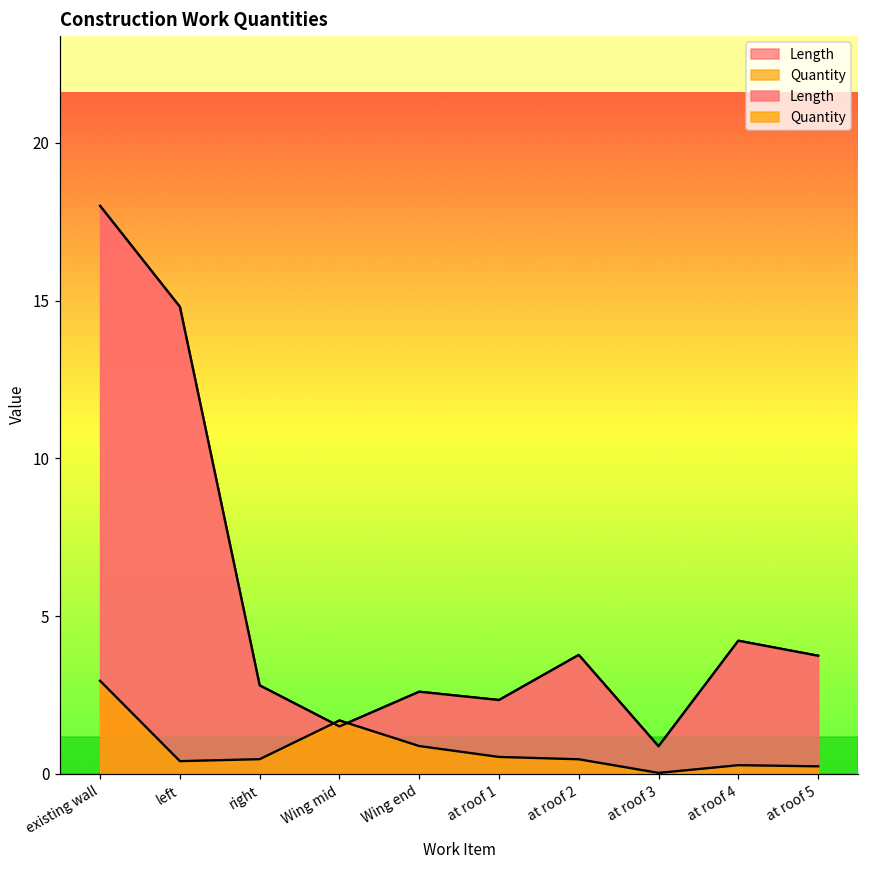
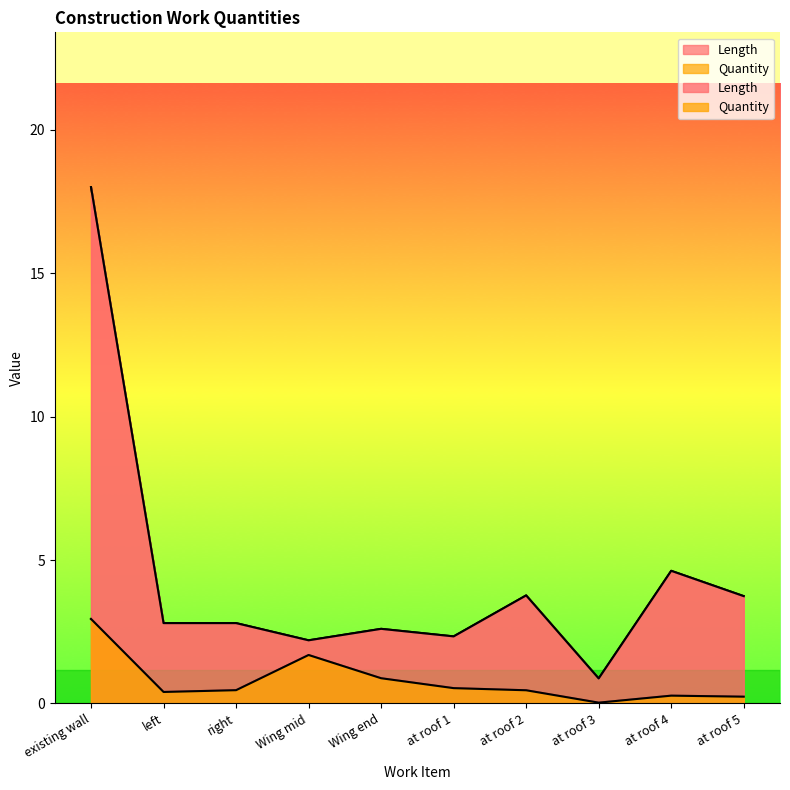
  {
    "Length": {
      "existing wall": 18.0,
-     "left": 14.8,
+     "left": 2.8,
      "right": 2.8,
-     "Wing mid": 1.5,
+     "Wing mid": 2.2,
      "Wing end": 2.6,
      "at roof 1": 2.3,
      "at roof 2": 3.8,
-     "at roof 4": 4.2,
+     "at roof 4": 4.6,
      "at roof 5": 3.7
    },
    "Quantity": {
      "existing wall": 2.9,
      "Wing mid": 1.7
    }
  }
